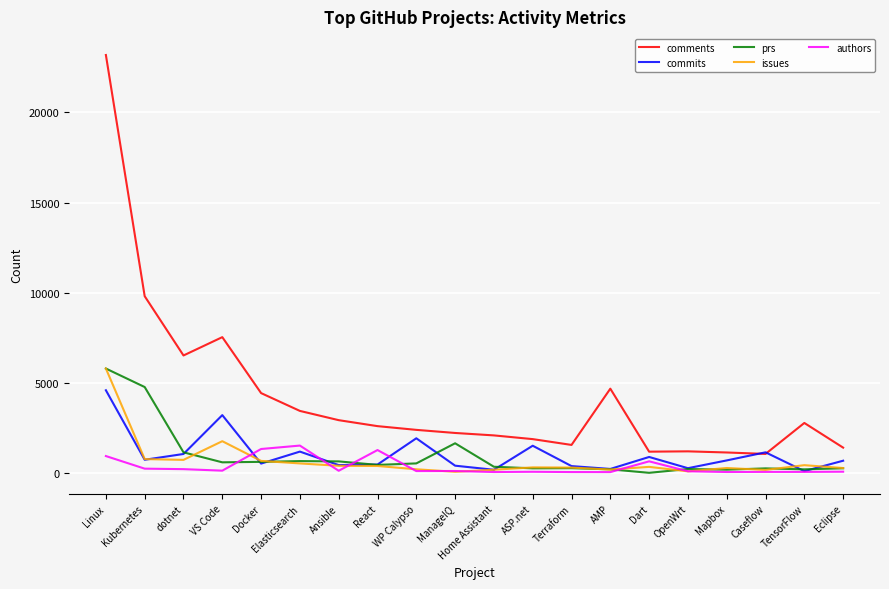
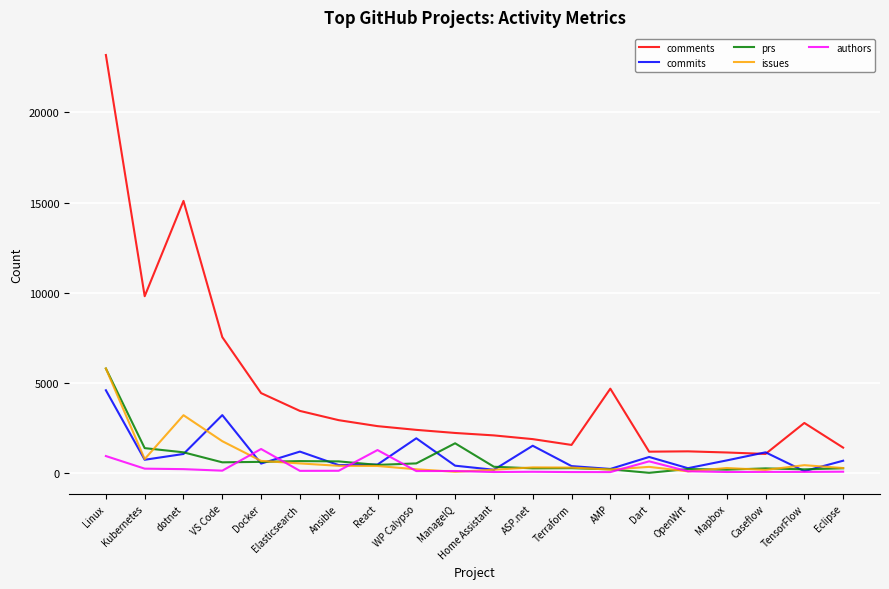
  {
    "comments": {
      "Linux": 23200,
      "Kubernetes": 9800,
-     "dotnet": 6500,
+     "dotnet": 15100,
      "VS Code": 7500,
      "Docker": 4400,
      "Elasticsearch": 3400,
      "Ansible": 2900,
      "React": 2600,
      "WP Calypso": 2400,
      "ManageIQ": 2200,
      "Home Assistant": 2100,
      "ASP.net": 1900,
      "Terraform": 1600,
      "AMP": 4700,
      "Dart": 1200,
      "OpenWrt": 1200,
      "Mapbox": 1100,
      "TensorFlow": 2800,
      "Eclipse": 1400
    },
    "commits": {
      "Linux": 4600,
      "VS Code": 3200,
      "Elasticsearch": 1200,
      "WP Calypso": 1900,
      "ManageIQ": 400,
      "ASP.net": 1500,
      "Dart": 900,
      "Mapbox": 700,
      "Eclipse": 700
    },
    "prs": {
-     "Kubernetes": 4800,
+     "Kubernetes": 1400,
      "VS Code": 600,
      "Ansible": 600,
      "WP Calypso": 500,
      "ManageIQ": 1700,
      "Home Assistant": 300,
      "Dart": 0
    },
    "issues": {
-     "dotnet": 700,
+     "dotnet": 3200,
      "VS Code": 1800,
      "Dart": 300,
      "TensorFlow": 400
    },
    "authors": {
      "Linux": 900,
      "Kubernetes": 200,
      "dotnet": 200,
      "VS Code": 100,
      "Docker": 1300,
-     "Elasticsearch": 1500,
+     "Elasticsearch": 100,
      "Ansible": 100,
      "React": 1300,
      "ASP.net": 100,
      "Terraform": 100,
      "Dart": 600,
      "Eclipse": 100
    }
  }
